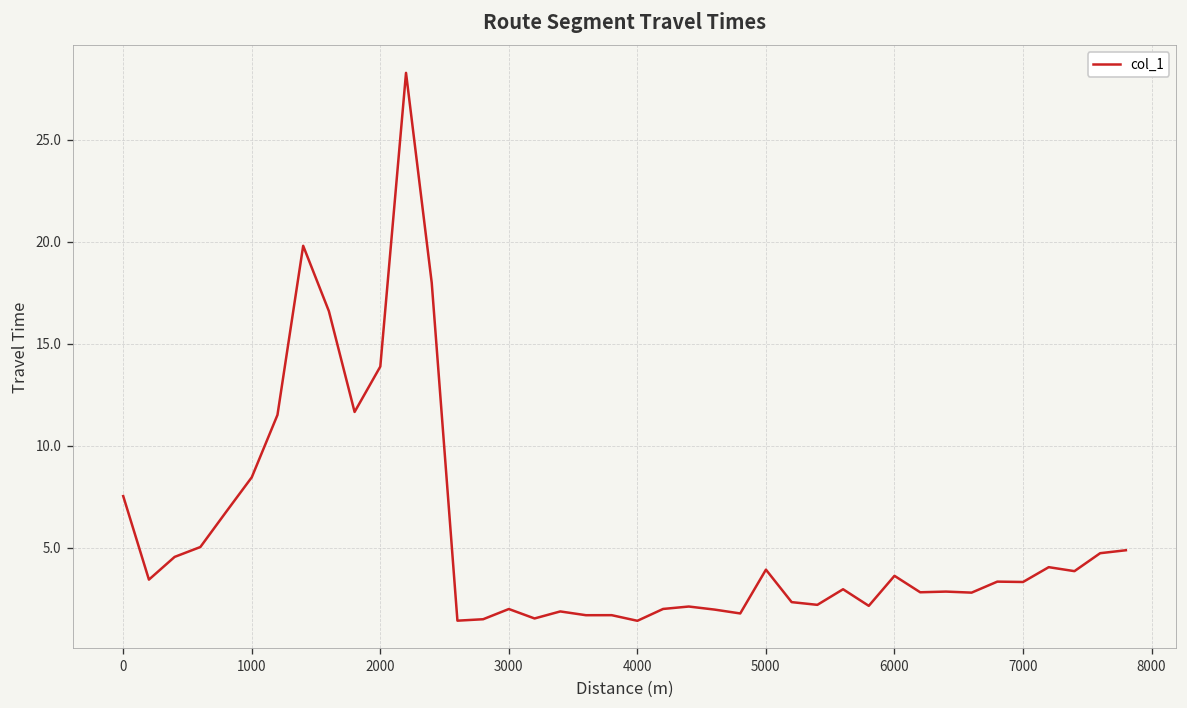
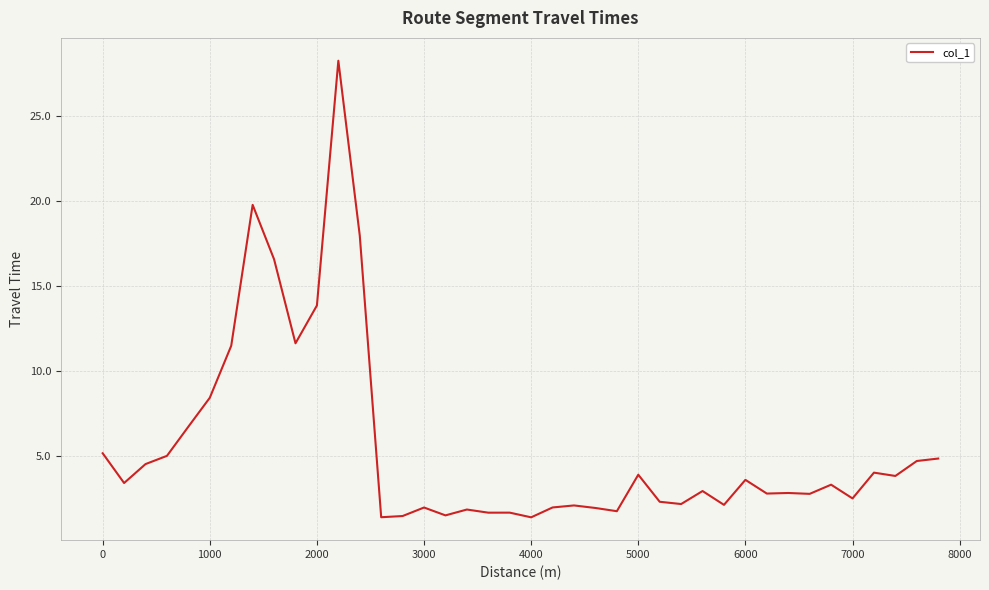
  {
-   "0": 7.5,
+   "0": 5.2,
    "1000": 8.4,
    "2000": 13.9,
    "3000": 2.0,
    "4000": 1.4,
    "5000": 3.9,
    "6000": 3.6,
-   "7000": 3.3
+   "7000": 2.5
  }
